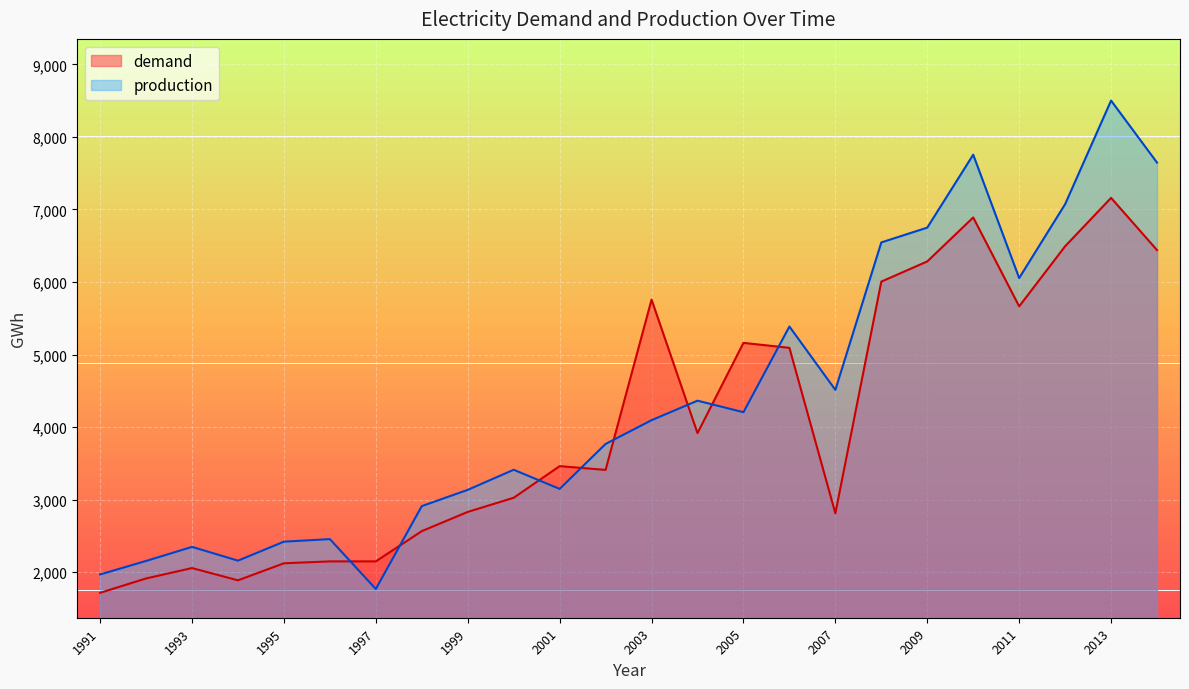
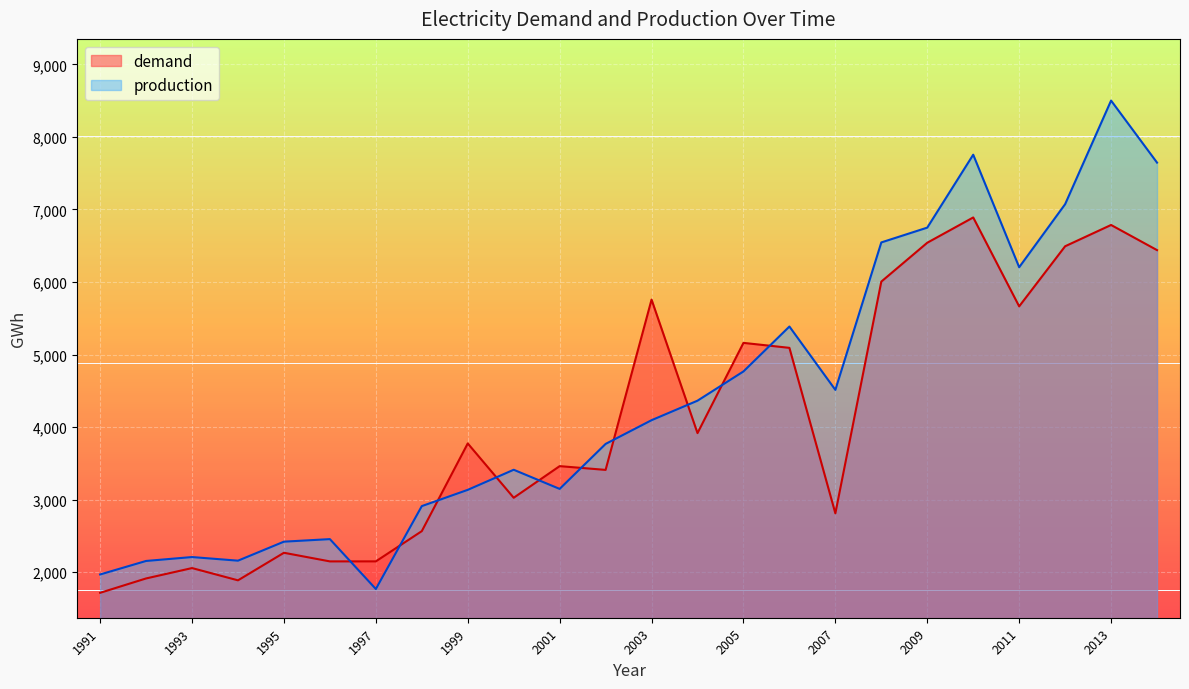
  {
    "demand": {
      "1991": "1,700",
      "1993": "2,100",
-     "1995": "2,100",
+     "1995": "2,300",
      "1997": "2,200",
-     "1999": "2,800",
+     "1999": "3,800",
      "2001": "3,500",
      "2003": "5,800",
      "2005": "5,200",
      "2007": "2,800",
-     "2009": "6,300",
+     "2009": "6,500",
      "2011": "5,700",
-     "2013": "7,200"
+     "2013": "6,800"
    },
    "production": {
      "1991": "2,000",
-     "1993": "2,400",
+     "1993": "2,200",
      "1995": "2,400",
      "1997": "1,800",
      "1999": "3,100",
      "2001": "3,100",
      "2003": "4,100",
-     "2005": "4,200",
+     "2005": "4,800",
      "2007": "4,500",
      "2009": "6,800",
-     "2011": "6,100",
+     "2011": "6,200",
      "2013": "8,500"
    }
  }
